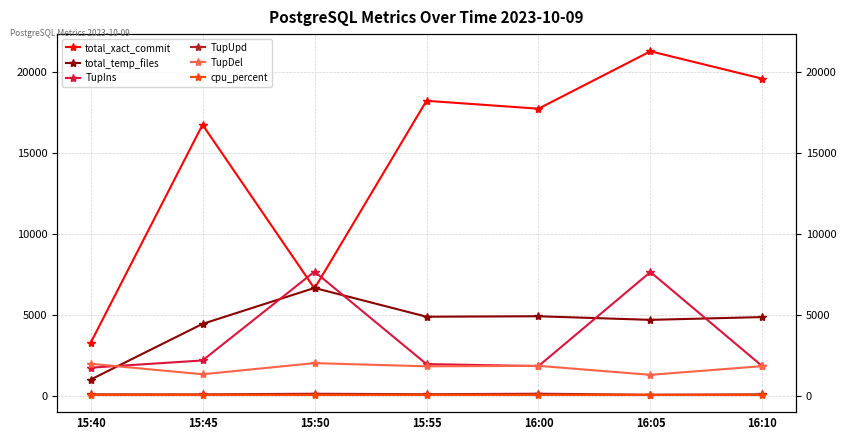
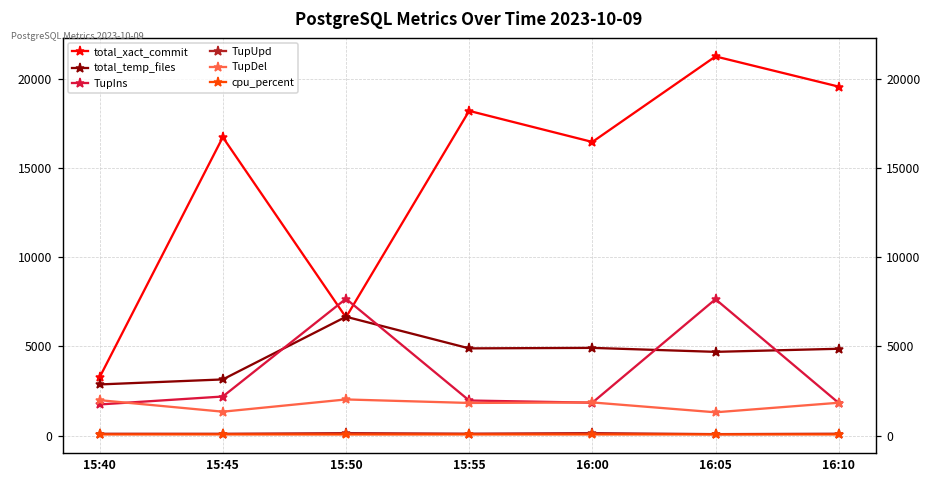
  {
    "total_xact_commit": {
      "15:40": 3300,
      "15:45": 16800,
      "15:55": 18200,
-     "16:00": 17700,
+     "16:00": 16500,
      "16:05": 21300,
      "16:10": 19600
    },
    "total_temp_files": {
-     "15:40": 1000,
-     "15:45": 4500,
+     "15:40": 2900,
+     "15:45": 3200,
      "15:55": 4900,
      "16:00": 4900,
      "16:05": 4700,
      "16:10": 4900
    },
    "TupDel": {
      "15:40": 2000,
      "15:45": 1300,
      "15:50": 2000,
      "16:05": 1300
    }
  }
